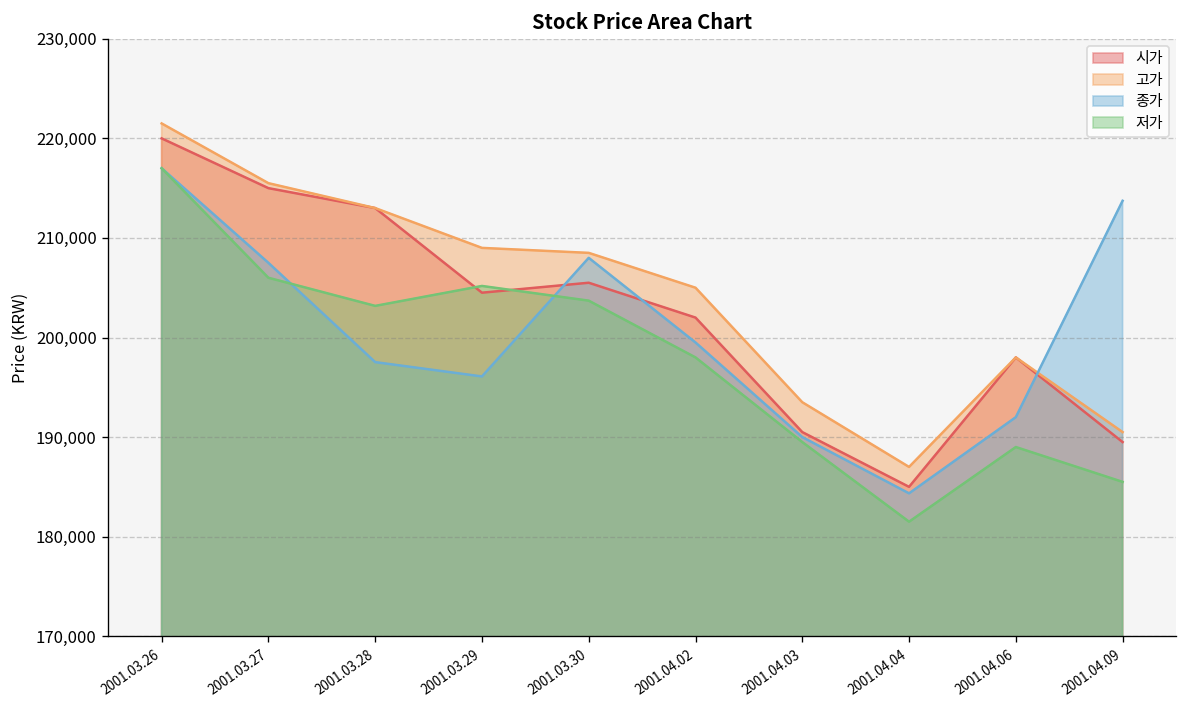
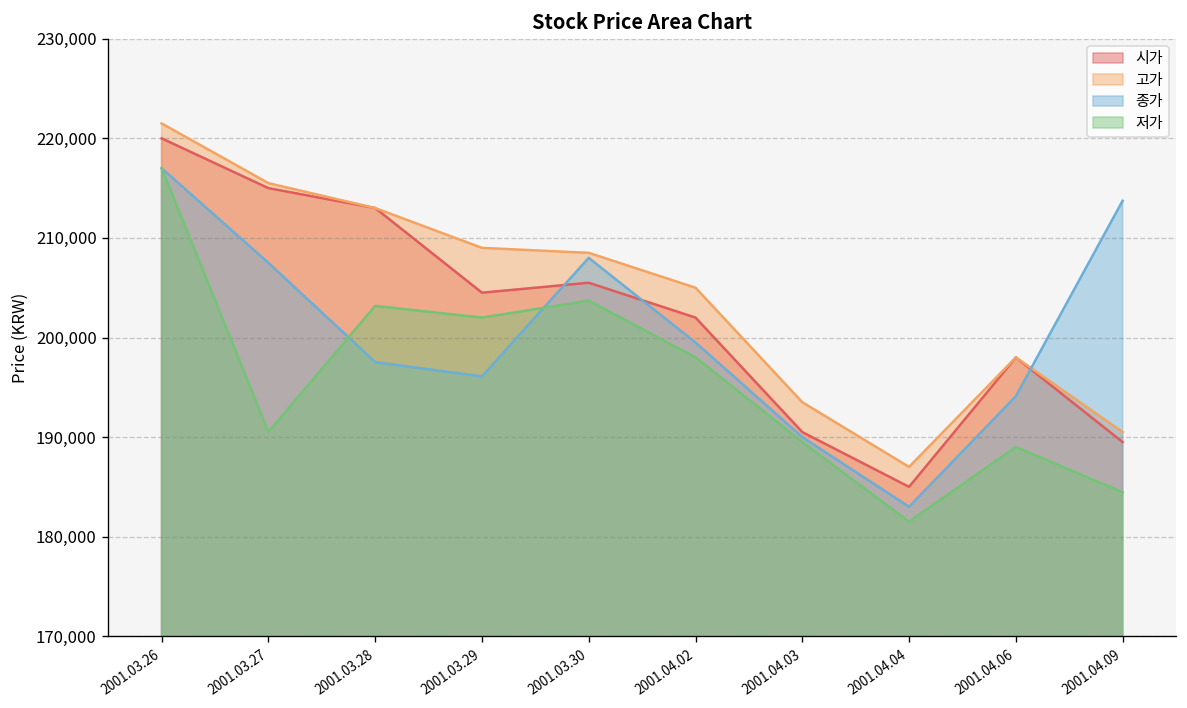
  {
    "종가": {
      "2001.03.27": "208,000",
      "2001.03.28": "198,000",
      "2001.03.29": "196,000",
      "2001.03.30": "208,000",
      "2001.04.02": "200,000",
      "2001.04.03": "190,000",
-     "2001.04.04": "184,000",
-     "2001.04.06": "192,000",
+     "2001.04.04": "183,000",
+     "2001.04.06": "194,000",
      "2001.04.09": "214,000"
    },
    "저가": {
-     "2001.03.27": "206,000",
+     "2001.03.27": "190,000",
      "2001.03.28": "203,000",
-     "2001.03.29": "205,000",
+     "2001.03.29": "202,000",
      "2001.03.30": "204,000",
      "2001.04.02": "198,000",
      "2001.04.03": "190,000",
      "2001.04.04": "182,000",
      "2001.04.06": "189,000",
-     "2001.04.09": "186,000"
+     "2001.04.09": "184,000"
    }
  }
